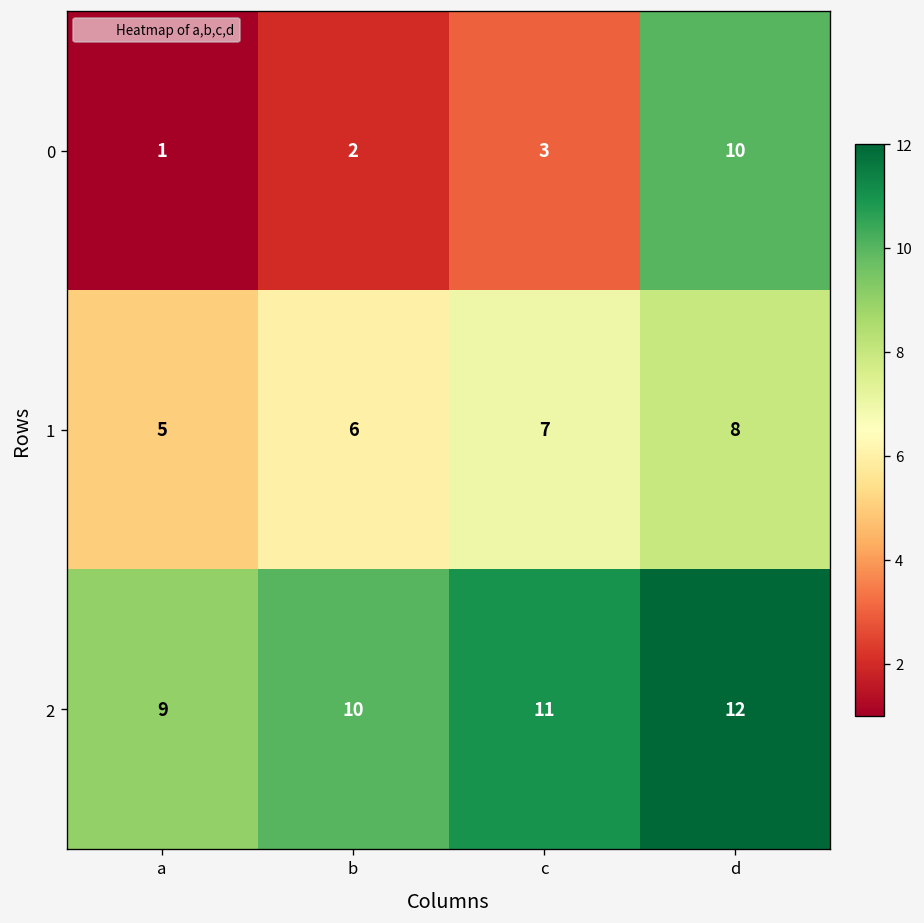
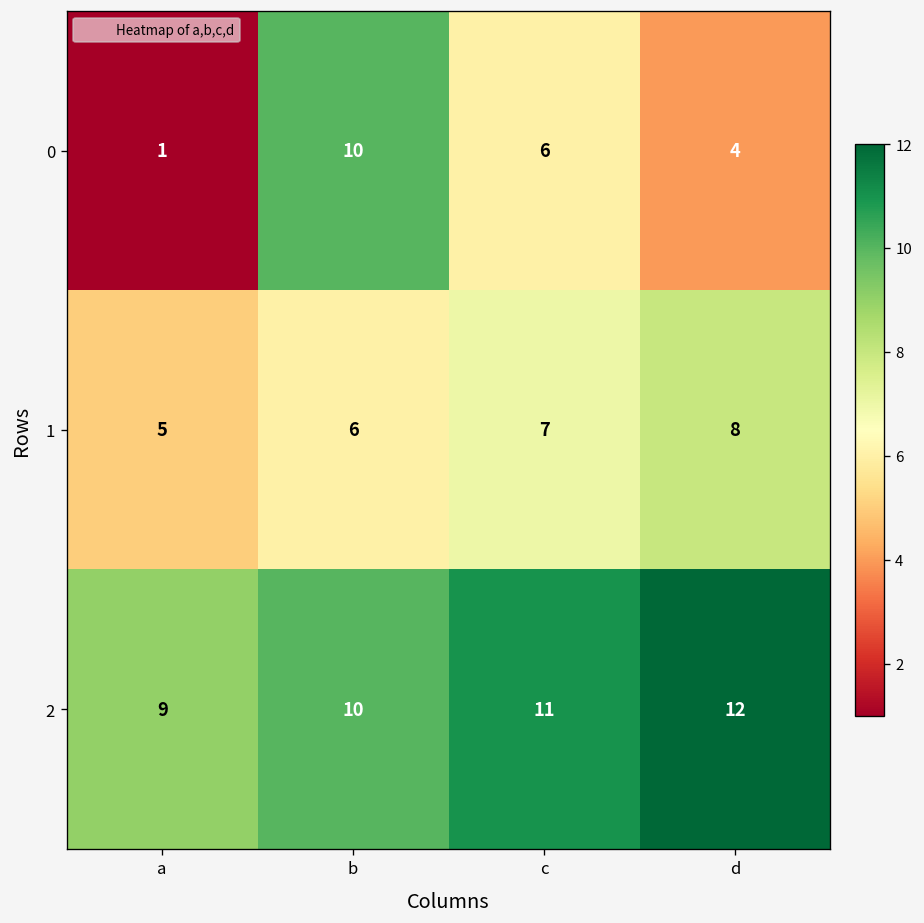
  {
    "0": {
      "a": 1,
-     "b": 2,
-     "c": 3,
-     "d": 10
+     "b": 10,
+     "c": 6,
+     "d": 4
    },
    "1": {
      "a": 5,
      "b": 6,
      "c": 7,
      "d": 8
    },
    "2": {
      "a": 9,
      "b": 10,
      "c": 11,
      "d": 12
    }
  }
